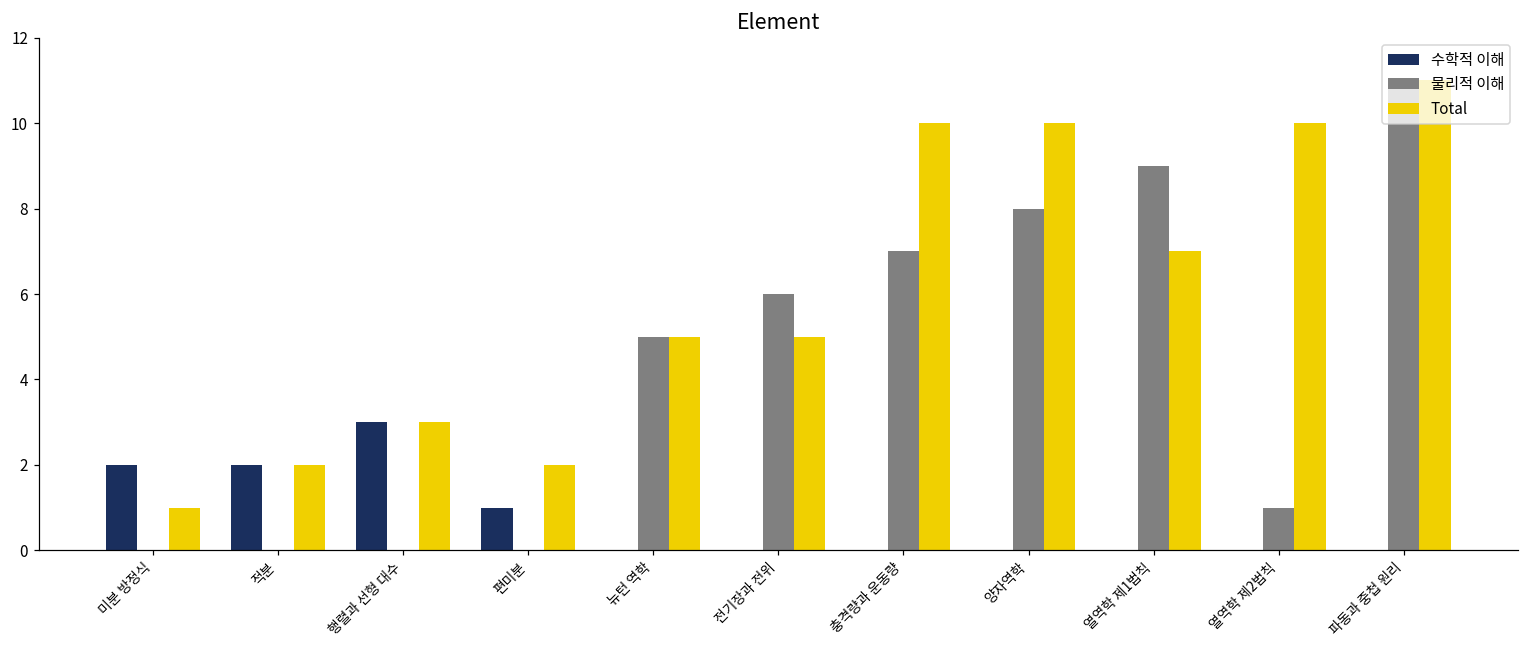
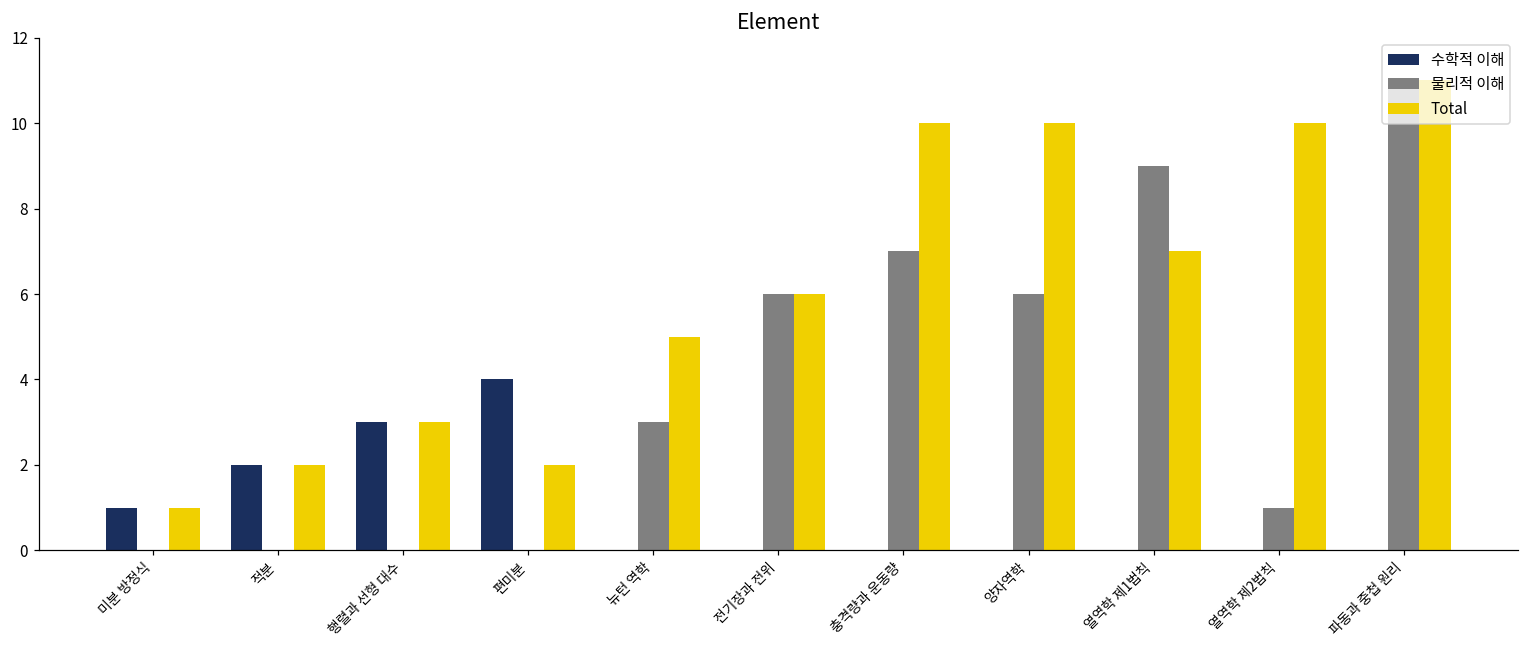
  {
    "수학적 이해": {
-     "미분 방정식": 2,
+     "미분 방정식": 1,
      "적분": 2,
      "행렬과 선형 대수": 3,
-     "편미분": 1,
+     "편미분": 4,
      "뉴턴 역학": 0,
      "전기장과 전위": 0,
      "충격량과 운동량": 0,
      "양자역학": 0,
      "열역학 제1법칙": 0,
      "열역학 제2법칙": 0,
      "파동과 중첩 원리": 0
    },
    "물리적 이해": {
      "미분 방정식": 0,
      "적분": 0,
      "행렬과 선형 대수": 0,
      "편미분": 0,
-     "뉴턴 역학": 5,
+     "뉴턴 역학": 3,
      "전기장과 전위": 6,
      "충격량과 운동량": 7,
-     "양자역학": 8,
+     "양자역학": 6,
      "열역학 제1법칙": 9,
      "열역학 제2법칙": 1
    },
    "Total": {
      "미분 방정식": 1,
      "적분": 2,
      "행렬과 선형 대수": 3,
      "편미분": 2,
      "뉴턴 역학": 5,
-     "전기장과 전위": 5,
+     "전기장과 전위": 6,
      "충격량과 운동량": 10,
      "양자역학": 10,
      "열역학 제1법칙": 7,
      "열역학 제2법칙": 10
    }
  }
